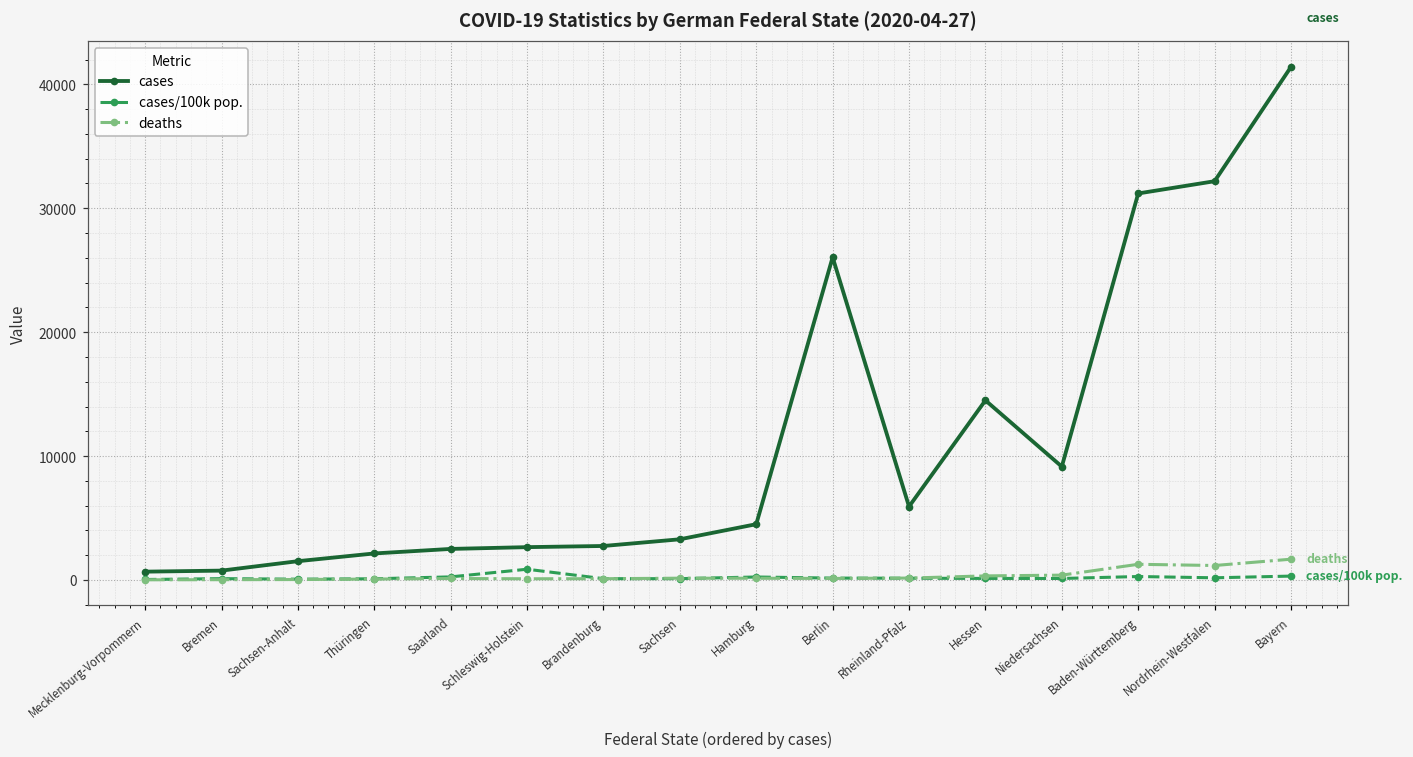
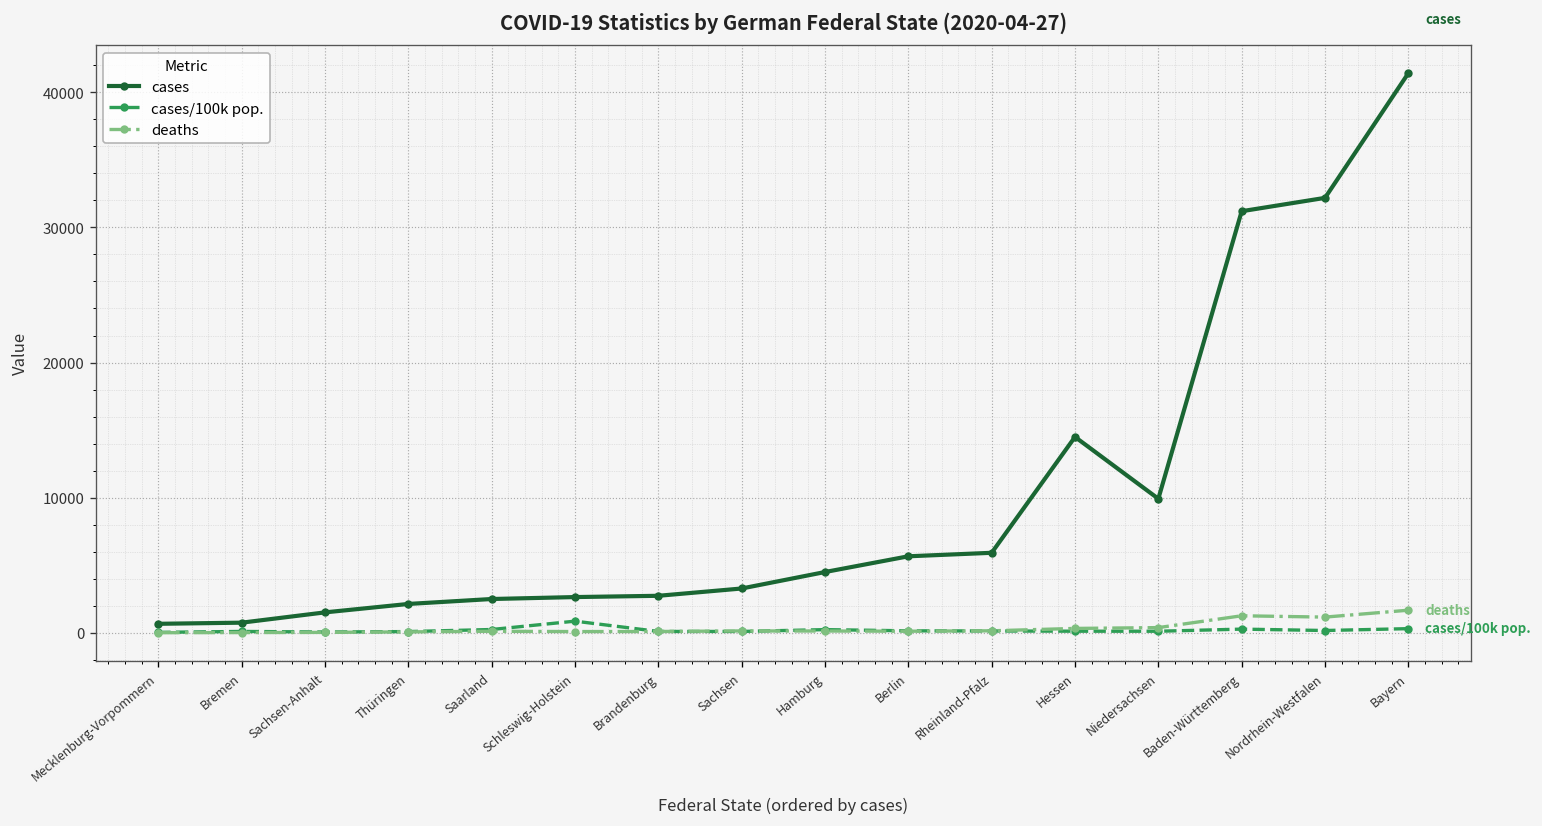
  {
    "cases": {
      "Mecklenburg-Vorpommern": 700,
      "Bremen": 800,
      "Sachsen-Anhalt": 1500,
      "Thüringen": 2100,
      "Saarland": 2500,
      "Schleswig-Holstein": 2700,
      "Brandenburg": 2700,
      "Sachsen": 3300,
      "Hamburg": 4500,
-     "Berlin": 26000,
+     "Berlin": 5700,
      "Rheinland-Pfalz": 5900,
      "Hessen": 14500,
-     "Niedersachsen": 9200,
+     "Niedersachsen": 9900,
      "Baden-Württemberg": 31200,
      "Nordrhein-Westfalen": 32200,
      "Bayern": 41400
    },
    "cases/100k pop.": {
      "Schleswig-Holstein": 900,
      "Niedersachsen": 100,
      "Baden-Württemberg": 300,
      "Nordrhein-Westfalen": 200
    },
    "deaths": {
      "Schleswig-Holstein": 100,
      "Niedersachsen": 400,
      "Baden-Württemberg": 1300,
      "Nordrhein-Westfalen": 1200,
      "Bayern": 1700
    }
  }
